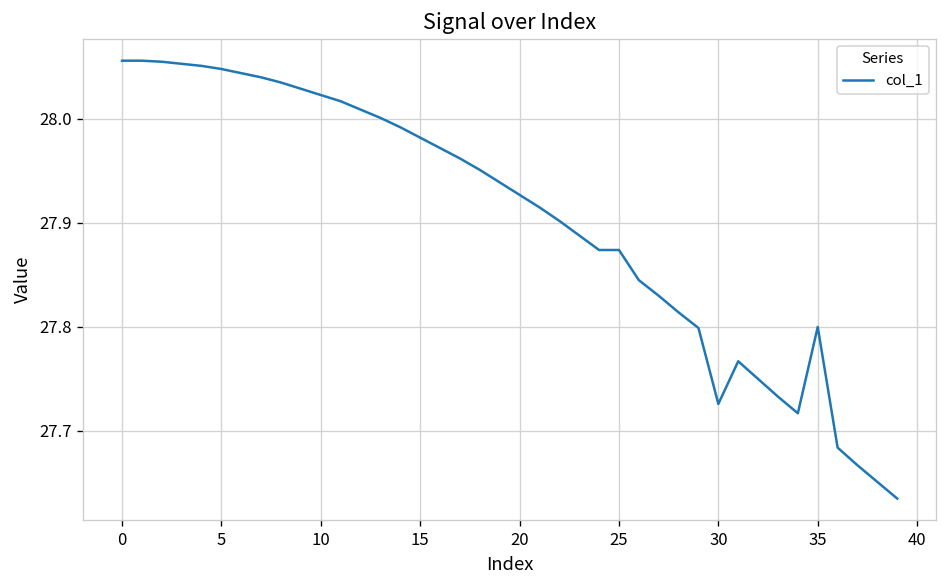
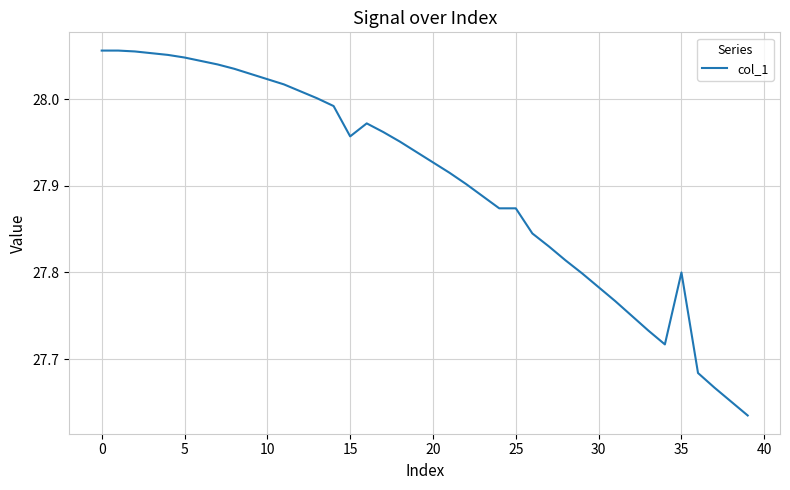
  {
    "0": 28.06,
    "5": 28.05,
    "10": 28.02,
-   "15": 27.98,
+   "15": 27.96,
    "20": 27.93,
    "25": 27.87,
-   "30": 27.73,
+   "30": 27.78,
    "35": 27.80
  }
